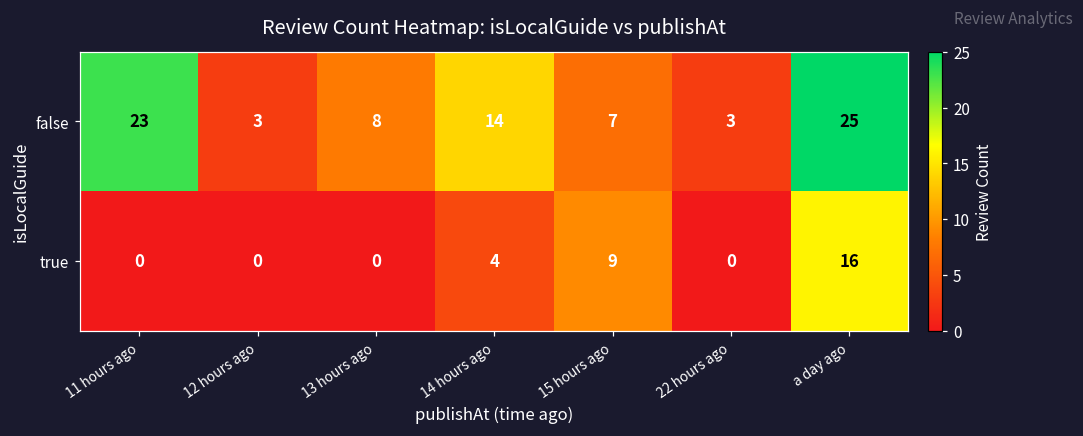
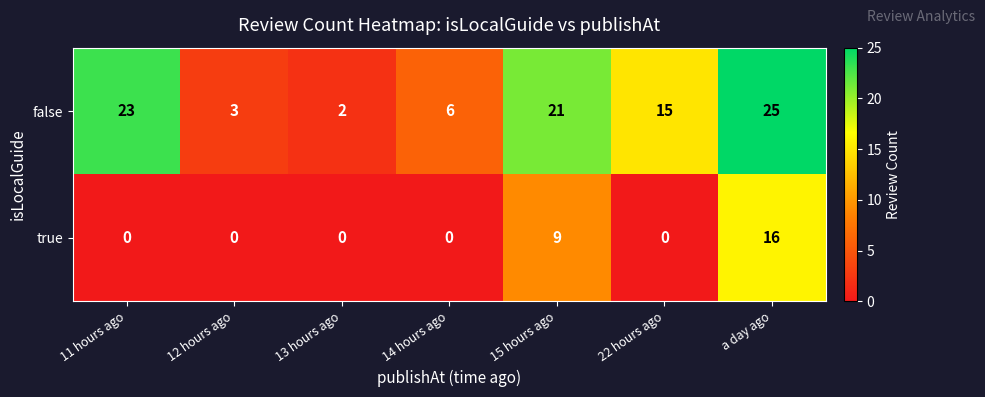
  {
    "false": {
      "11 hours ago": 23,
      "12 hours ago": 3,
-     "13 hours ago": 8,
-     "14 hours ago": 14,
-     "15 hours ago": 7,
-     "22 hours ago": 3,
+     "13 hours ago": 2,
+     "14 hours ago": 6,
+     "15 hours ago": 21,
+     "22 hours ago": 15,
      "a day ago": 25
    },
    "true": {
      "11 hours ago": 0,
      "12 hours ago": 0,
      "13 hours ago": 0,
-     "14 hours ago": 4,
+     "14 hours ago": 0,
      "15 hours ago": 9,
      "22 hours ago": 0,
      "a day ago": 16
    }
  }
